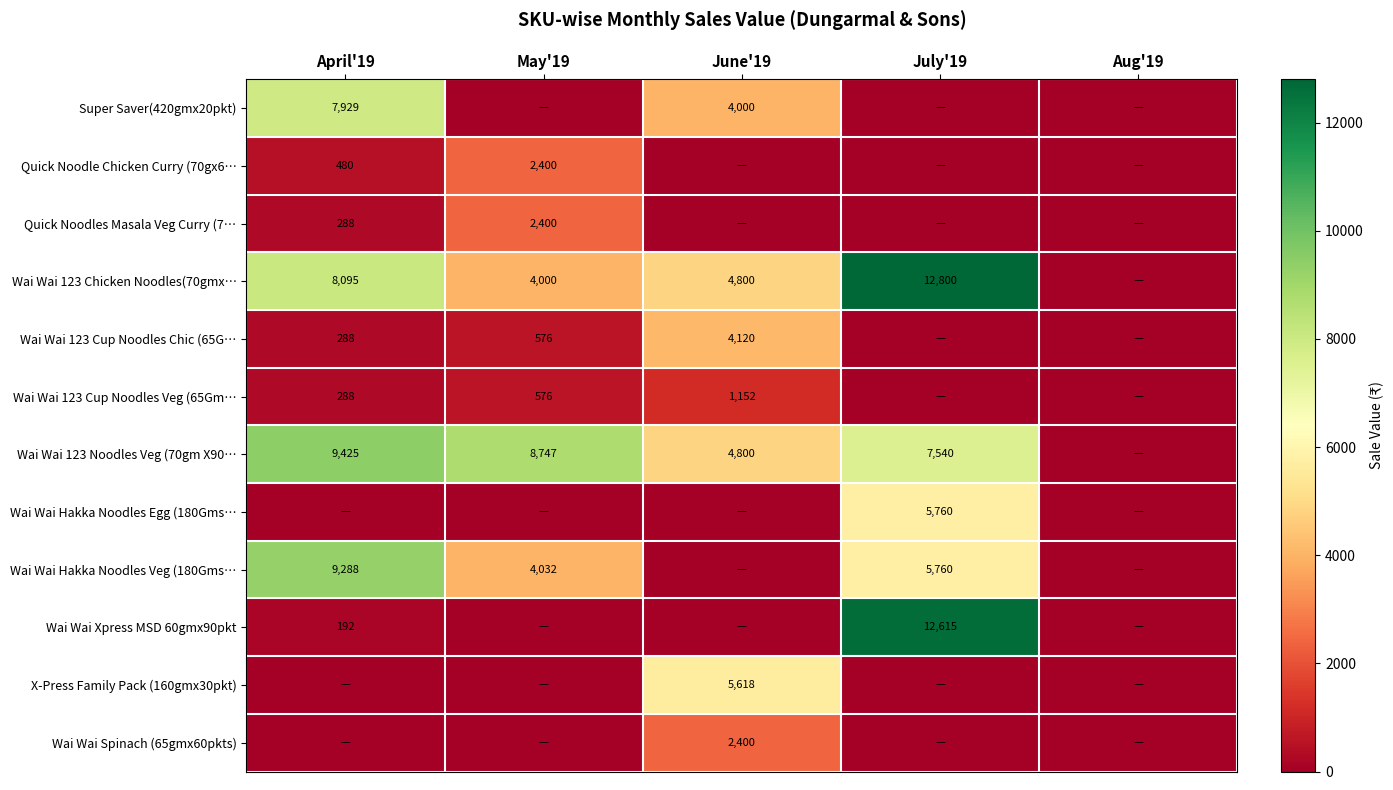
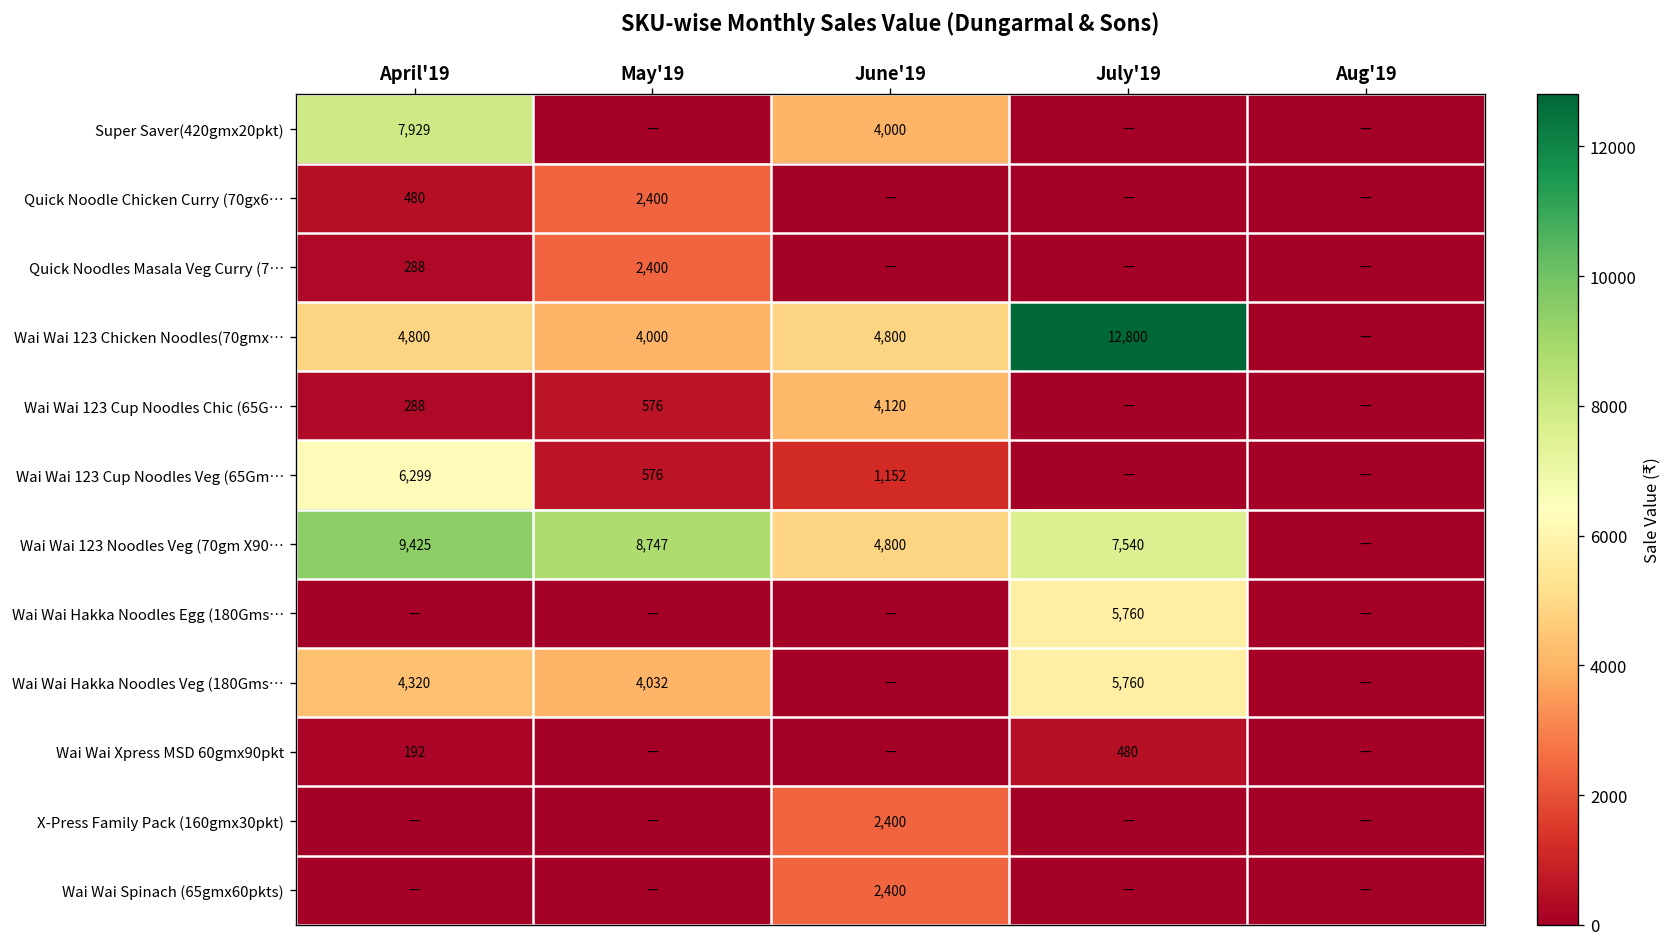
  {
    "Super Saver(420gmx20pkt)": {
      "April'19": "7,929",
      "June'19": "4,000"
    },
    "Quick Noodle Chicken Curry (70gx6…": {
      "April'19": "480",
      "May'19": "2,400"
    },
    "Quick Noodles Masala Veg Curry (7…": {
      "April'19": "288",
      "May'19": "2,400"
    },
    "Wai Wai 123 Chicken Noodles(70gmx…": {
-     "April'19": "8,095",
+     "April'19": "4,800",
      "May'19": "4,000",
      "June'19": "4,800",
      "July'19": "12,800"
    },
    "Wai Wai 123 Cup Noodles Chic (65G…": {
      "April'19": "288",
      "May'19": "576",
      "June'19": "4,120"
    },
    "Wai Wai 123 Cup Noodles Veg (65Gm…": {
-     "April'19": "288",
+     "April'19": "6,299",
      "May'19": "576",
      "June'19": "1,152"
    },
    "Wai Wai 123 Noodles Veg (70gm X90…": {
      "April'19": "9,425",
      "May'19": "8,747",
      "June'19": "4,800",
      "July'19": "7,540"
    },
    "Wai Wai Hakka Noodles Egg (180Gms…": {
      "July'19": "5,760"
    },
    "Wai Wai Hakka Noodles Veg (180Gms…": {
-     "April'19": "9,288",
+     "April'19": "4,320",
      "May'19": "4,032",
      "July'19": "5,760"
    },
    "Wai Wai Xpress MSD 60gmx90pkt": {
      "April'19": "192",
-     "July'19": "12,615"
+     "July'19": "480"
    },
    "X-Press Family Pack (160gmx30pkt)": {
-     "June'19": "5,618"
+     "June'19": "2,400"
    },
    "Wai Wai Spinach (65gmx60pkts)": {
      "June'19": "2,400"
    }
  }
